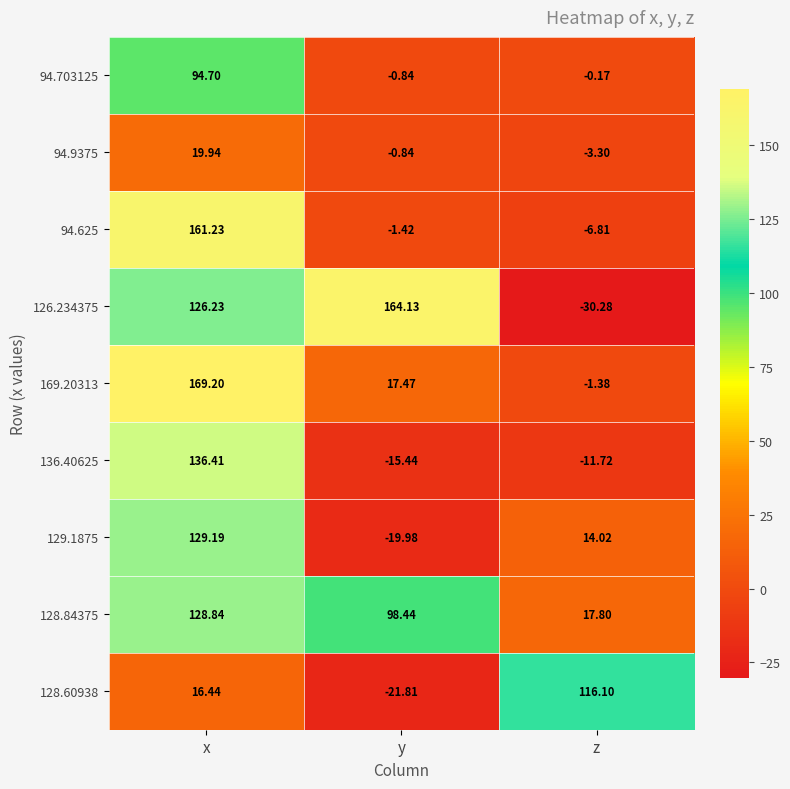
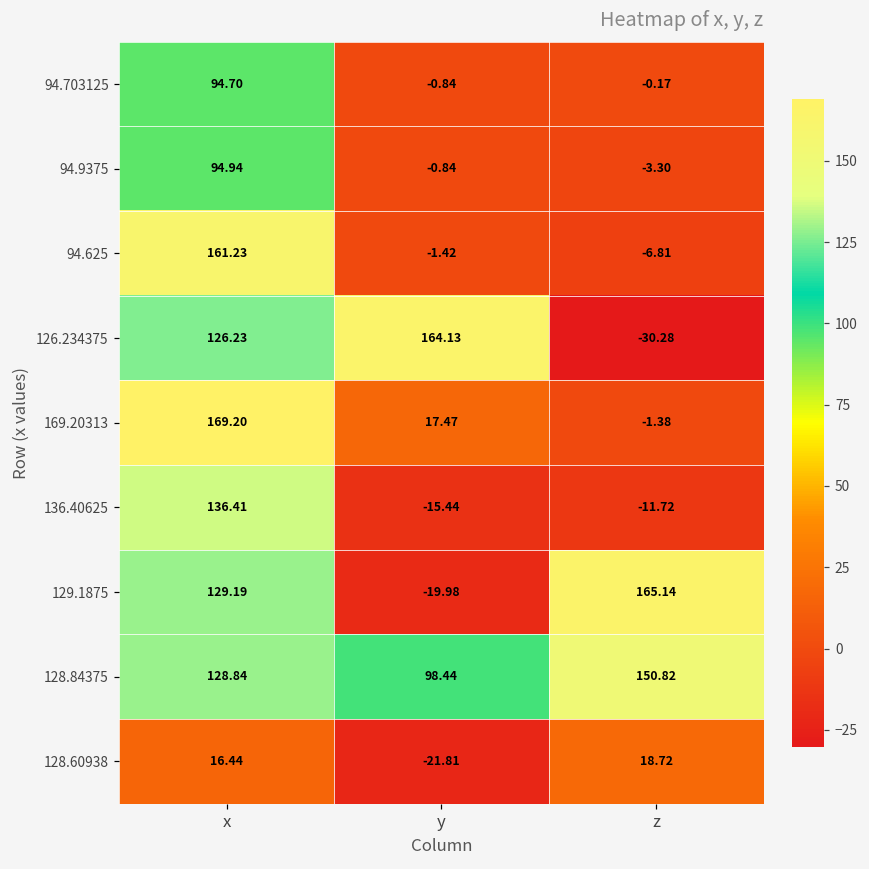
  {
    "94.703125": {
      "x": 94.70,
      "y": -0.84,
      "z": -0.17
    },
    "94.9375": {
-     "x": 19.94,
+     "x": 94.94,
      "y": -0.84,
      "z": -3.30
    },
    "94.625": {
      "x": 161.23,
      "y": -1.42,
      "z": -6.81
    },
    "126.234375": {
      "x": 126.23,
      "y": 164.13,
      "z": -30.28
    },
    "169.20313": {
      "x": 169.20,
      "y": 17.47,
      "z": -1.38
    },
    "136.40625": {
      "x": 136.41,
      "y": -15.44,
      "z": -11.72
    },
    "129.1875": {
      "x": 129.19,
      "y": -19.98,
-     "z": 14.02
+     "z": 165.14
    },
    "128.84375": {
      "x": 128.84,
      "y": 98.44,
-     "z": 17.80
+     "z": 150.82
    },
    "128.60938": {
      "x": 16.44,
      "y": -21.81,
-     "z": 116.10
+     "z": 18.72
    }
  }
